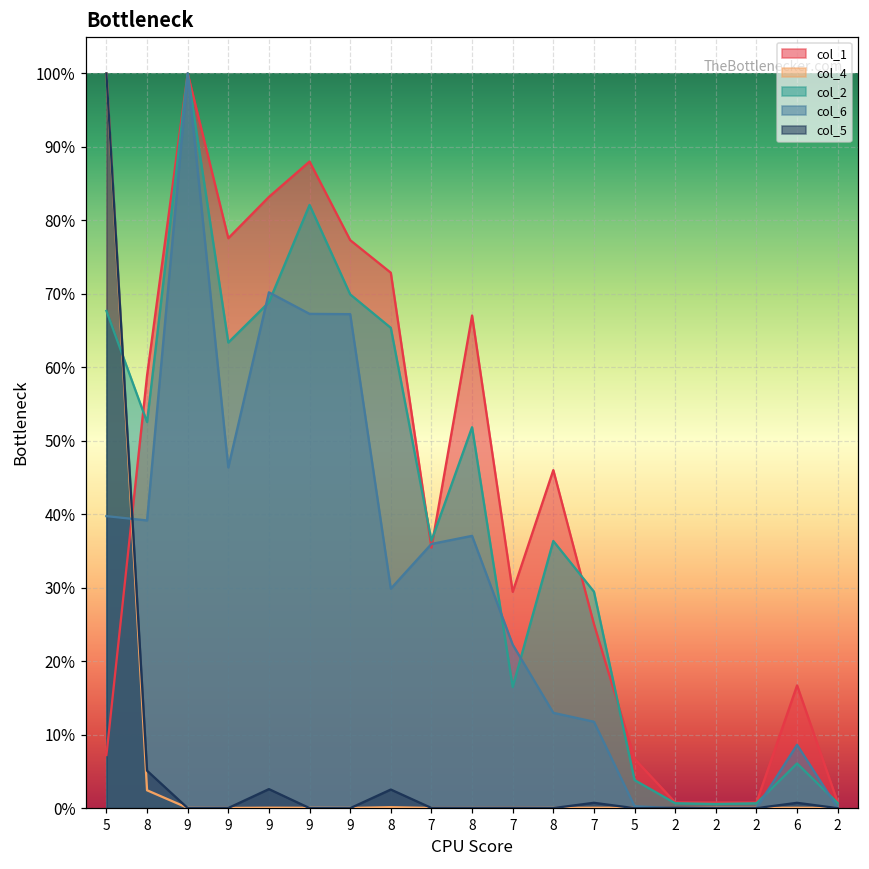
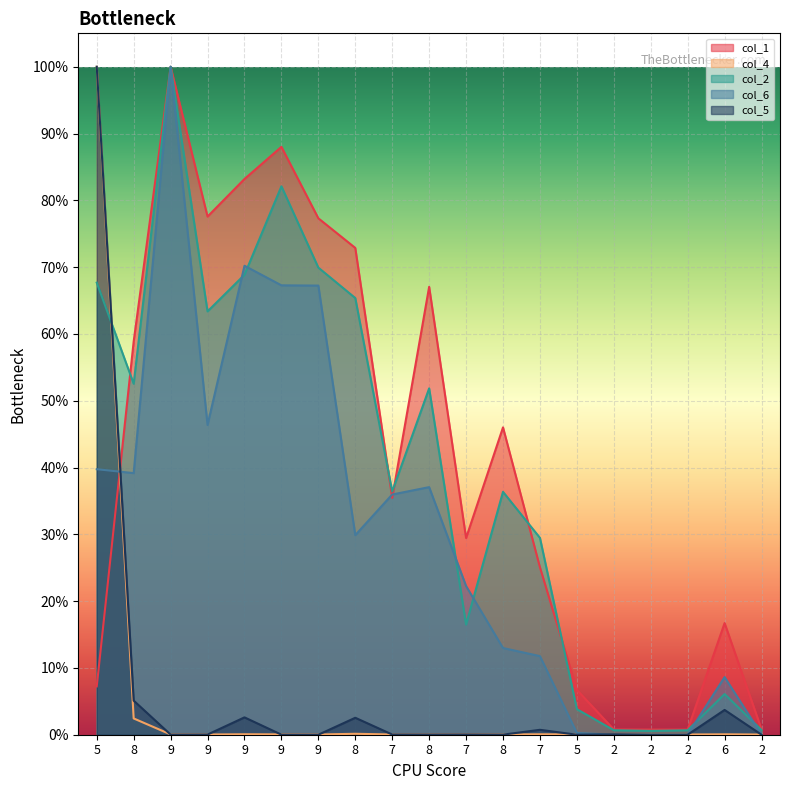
  {
    "col_1": {
      "6": "17%"
    },
    "col_4": {
      "6": "0%"
    },
    "col_5": {
-     "6": "1%"
+     "6": "4%"
    }
  }
